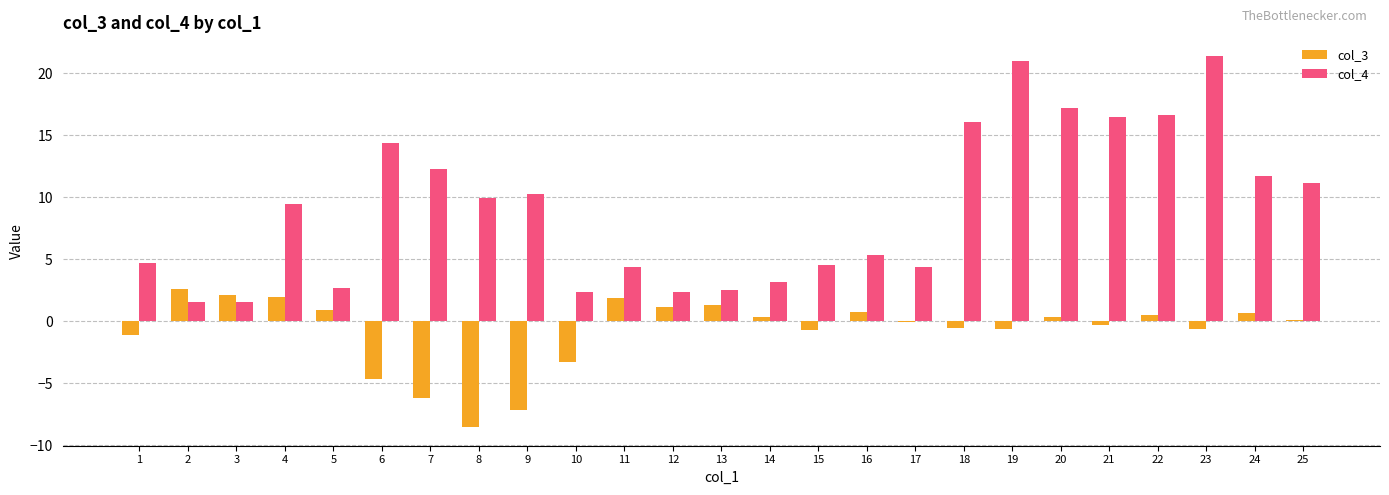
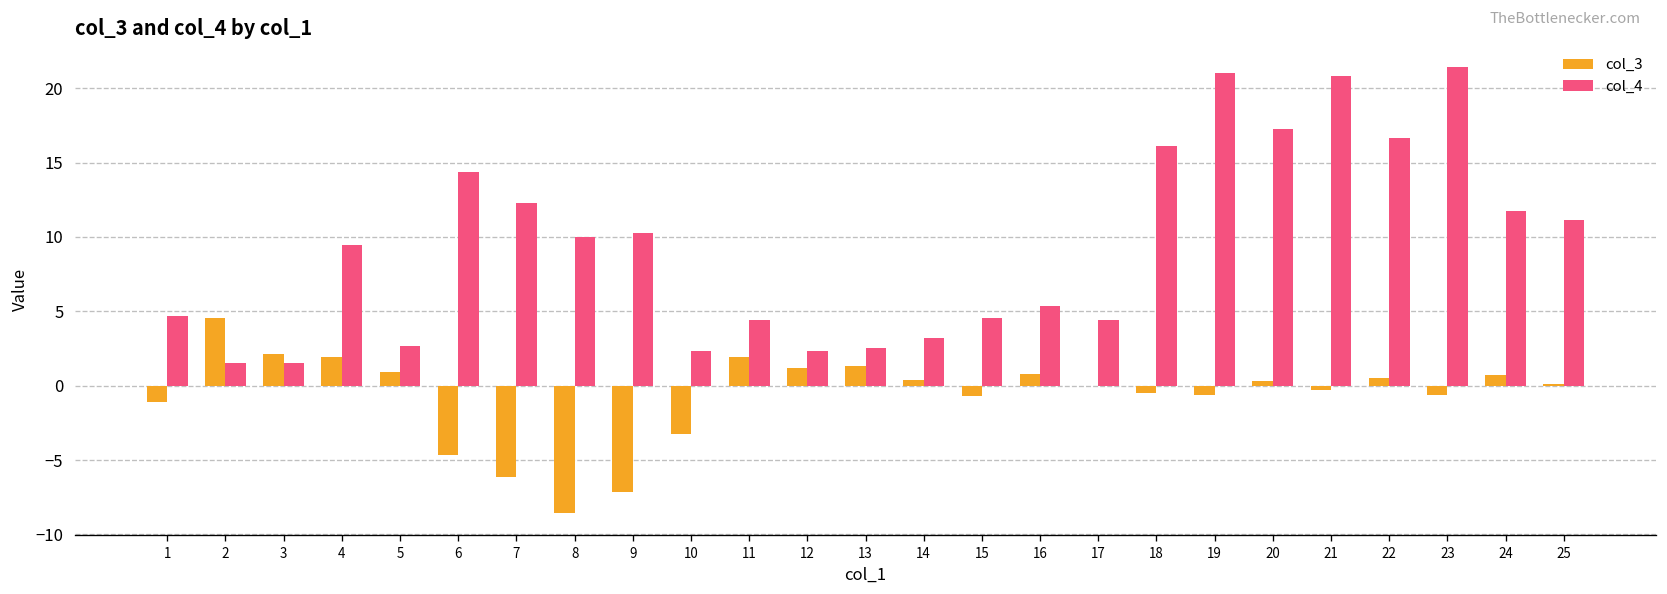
  {
    "col_3": {
      "1": -1.1,
-     "2": 2.6,
+     "2": 4.5,
      "3": 2.1,
      "4": 1.9,
      "5": 0.9,
      "6": -4.7,
      "7": -6.1,
      "8": -8.5,
      "9": -7.2,
      "10": -3.3,
      "11": 1.9,
      "12": 1.2,
      "13": 1.3,
      "14": 0.4,
      "15": -0.7,
      "16": 0.8,
      "18": -0.5,
      "19": -0.6,
      "20": 0.3,
      "21": -0.3,
      "22": 0.5,
      "23": -0.6,
      "24": 0.7
    },
    "col_4": {
      "1": 4.7,
      "2": 1.6,
      "3": 1.6,
      "4": 9.5,
      "5": 2.7,
      "6": 14.4,
      "7": 12.3,
      "8": 10.0,
      "9": 10.3,
      "10": 2.3,
      "11": 4.4,
      "12": 2.4,
      "13": 2.5,
      "14": 3.2,
      "15": 4.6,
      "16": 5.3,
      "17": 4.4,
      "18": 16.1,
      "19": 21.0,
      "20": 17.2,
-     "21": 16.4,
+     "21": 20.8,
      "22": 16.7,
      "23": 21.4,
      "24": 11.7,
      "25": 11.1
    }
  }
